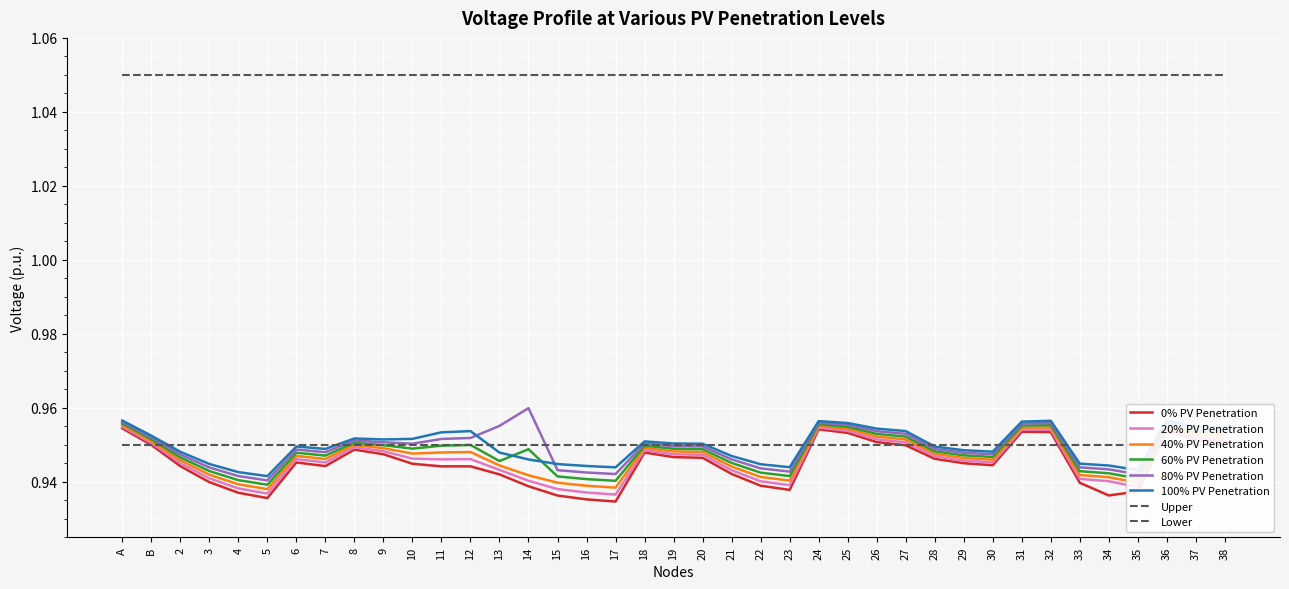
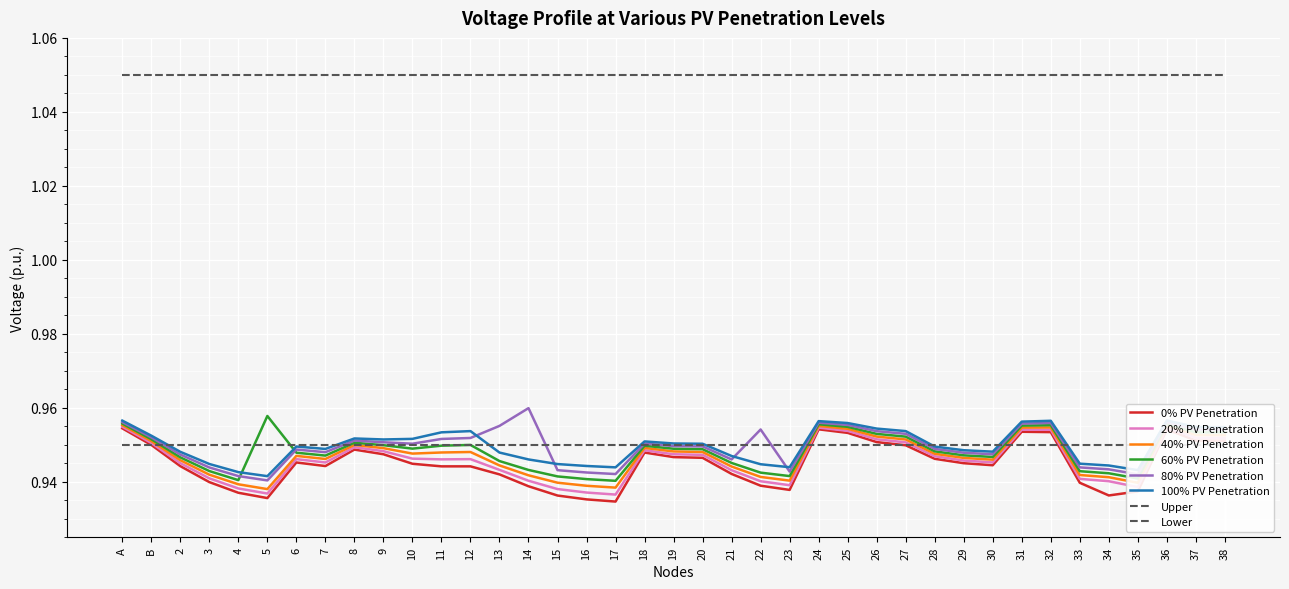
  {
    "0% PV Penetration": {
      "2": 0.944,
      "3": 0.940,
      "4": 0.937,
      "5": 0.936,
      "6": 0.945,
      "7": 0.944,
      "9": 0.947,
      "10": 0.945,
      "11": 0.944,
      "12": 0.944,
      "13": 0.942,
      "14": 0.939,
      "15": 0.936,
      "16": 0.935,
      "17": 0.935,
      "19": 0.947,
      "20": 0.946,
      "21": 0.942,
      "22": 0.939,
      "23": 0.938,
      "26": 0.951,
      "29": 0.945,
      "30": 0.944,
      "33": 0.940,
      "34": 0.936
    },
    "20% PV Penetration": {
      "2": 0.945,
      "3": 0.941,
      "4": 0.938,
      "5": 0.937,
      "6": 0.946,
      "7": 0.945,
      "9": 0.948,
      "10": 0.946,
      "11": 0.946,
      "12": 0.946,
      "13": 0.943,
      "14": 0.940,
      "15": 0.938,
      "16": 0.937,
      "17": 0.937,
      "19": 0.947,
      "20": 0.947,
      "21": 0.943,
      "22": 0.940,
      "23": 0.939,
      "26": 0.951,
      "29": 0.946,
      "30": 0.945,
      "33": 0.941,
      "34": 0.940
    },
    "40% PV Penetration": {
      "2": 0.946,
      "3": 0.942,
      "4": 0.939,
      "5": 0.938,
      "6": 0.947,
      "7": 0.946,
      "9": 0.949,
      "10": 0.948,
      "11": 0.948,
      "12": 0.948,
      "13": 0.944,
      "14": 0.942,
      "15": 0.940,
      "16": 0.939,
      "17": 0.938,
      "19": 0.948,
      "20": 0.948,
      "21": 0.944,
      "22": 0.941,
      "23": 0.940,
      "26": 0.952,
      "27": 0.951,
      "29": 0.946,
      "30": 0.946,
      "33": 0.942,
      "34": 0.941
    },
    "60% PV Penetration": {
      "2": 0.947,
      "3": 0.943,
      "4": 0.940,
-     "5": 0.939,
+     "5": 0.958,
      "6": 0.948,
      "7": 0.947,
      "10": 0.949,
      "13": 0.946,
-     "14": 0.949,
+     "14": 0.943,
      "15": 0.941,
      "16": 0.941,
      "17": 0.940,
      "19": 0.949,
      "20": 0.949,
      "21": 0.945,
      "22": 0.942,
      "23": 0.942,
      "26": 0.953,
      "27": 0.952,
      "29": 0.947,
      "30": 0.947,
      "33": 0.943,
      "34": 0.942
    },
    "80% PV Penetration": {
      "2": 0.947,
      "3": 0.944,
      "4": 0.942,
      "5": 0.940,
      "6": 0.949,
      "7": 0.948,
      "11": 0.952,
      "12": 0.952,
      "13": 0.955,
      "14": 0.960,
      "15": 0.943,
      "16": 0.943,
      "17": 0.942,
      "21": 0.946,
-     "22": 0.944,
+     "22": 0.954,
      "23": 0.943,
      "26": 0.954,
      "27": 0.953,
      "30": 0.947,
      "33": 0.944,
      "34": 0.943
    },
    "100% PV Penetration": {
      "2": 0.948,
      "3": 0.945,
      "4": 0.943,
      "5": 0.942,
      "7": 0.949,
      "9": 0.951,
      "10": 0.952,
      "11": 0.953,
      "12": 0.954,
      "13": 0.948,
      "14": 0.946,
      "15": 0.945,
      "16": 0.944,
      "17": 0.944,
      "21": 0.947,
      "22": 0.945,
      "23": 0.944,
      "26": 0.954,
      "27": 0.954,
      "30": 0.948,
      "33": 0.945,
      "34": 0.944
    }
  }
